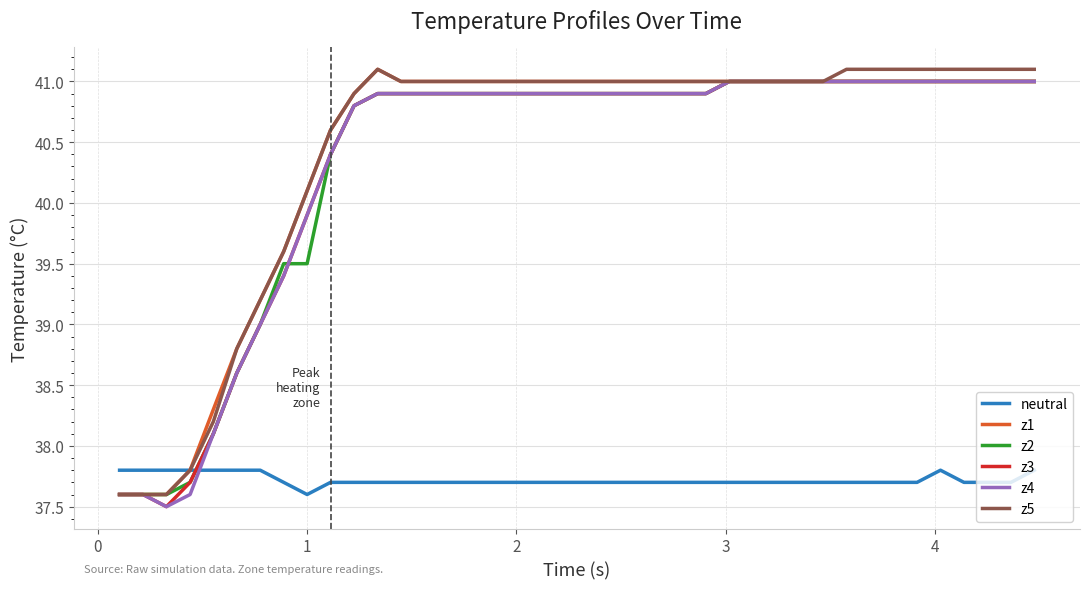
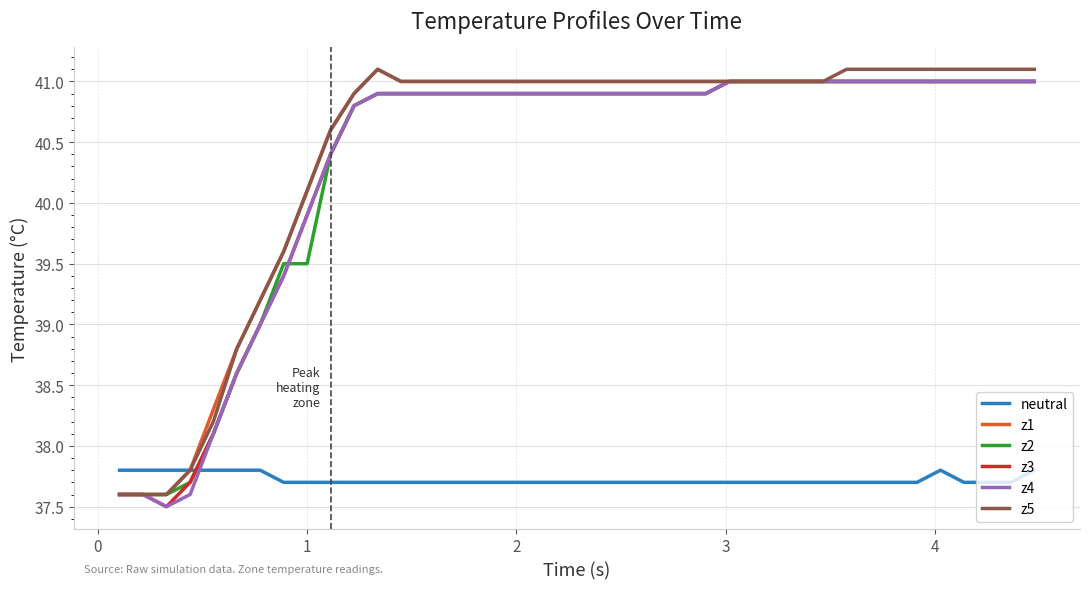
  {
    "neutral": {
-     "1": 37.6
+     "1": 37.7
    },
    "z2": {
      "1": 39.5
    }
  }
